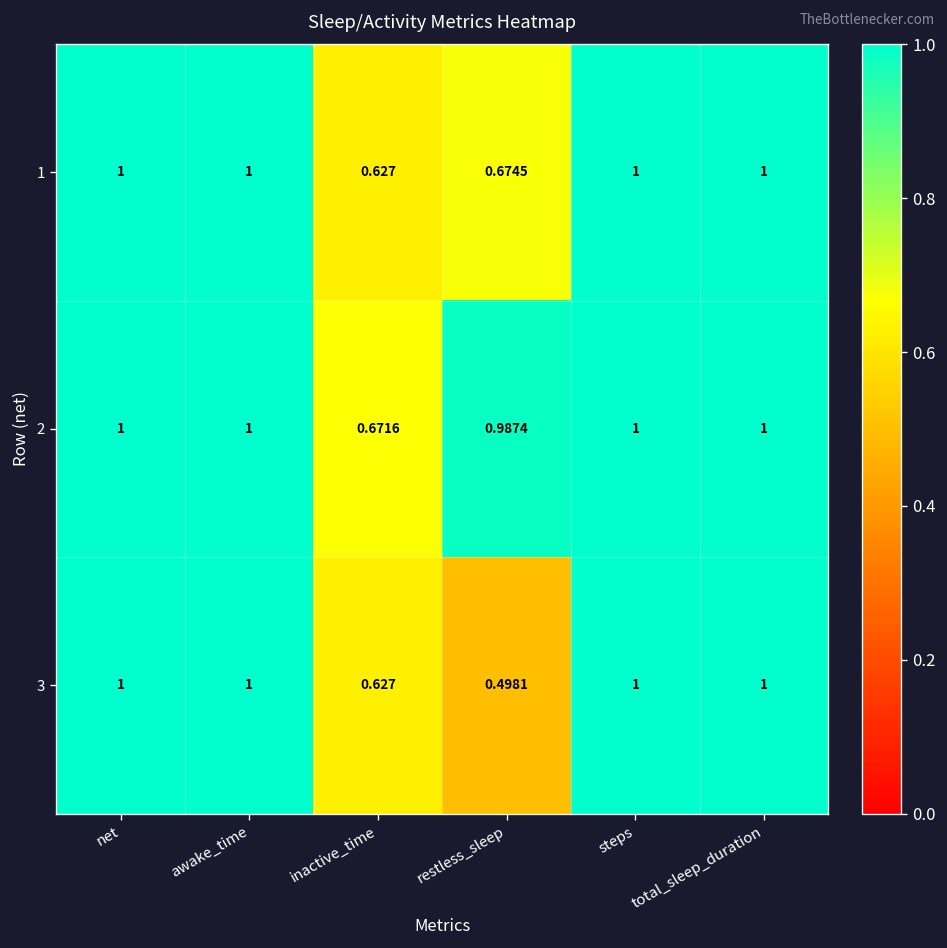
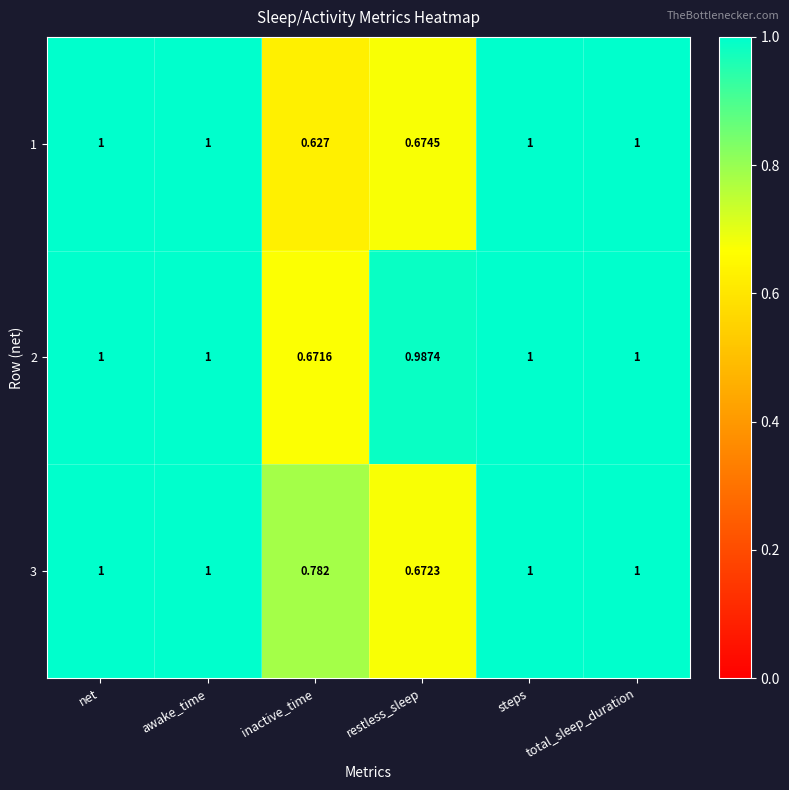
  {
    "1": {
      "net": 1,
      "awake_time": 1,
      "inactive_time": 0.627,
      "restless_sleep": 0.6745,
      "steps": 1,
      "total_sleep_duration": 1
    },
    "2": {
      "net": 1,
      "awake_time": 1,
      "inactive_time": 0.6716,
      "restless_sleep": 0.9874,
      "steps": 1,
      "total_sleep_duration": 1
    },
    "3": {
      "net": 1,
      "awake_time": 1,
-     "inactive_time": 0.627,
-     "restless_sleep": 0.4981,
+     "inactive_time": 0.782,
+     "restless_sleep": 0.6723,
      "steps": 1,
      "total_sleep_duration": 1
    }
  }
